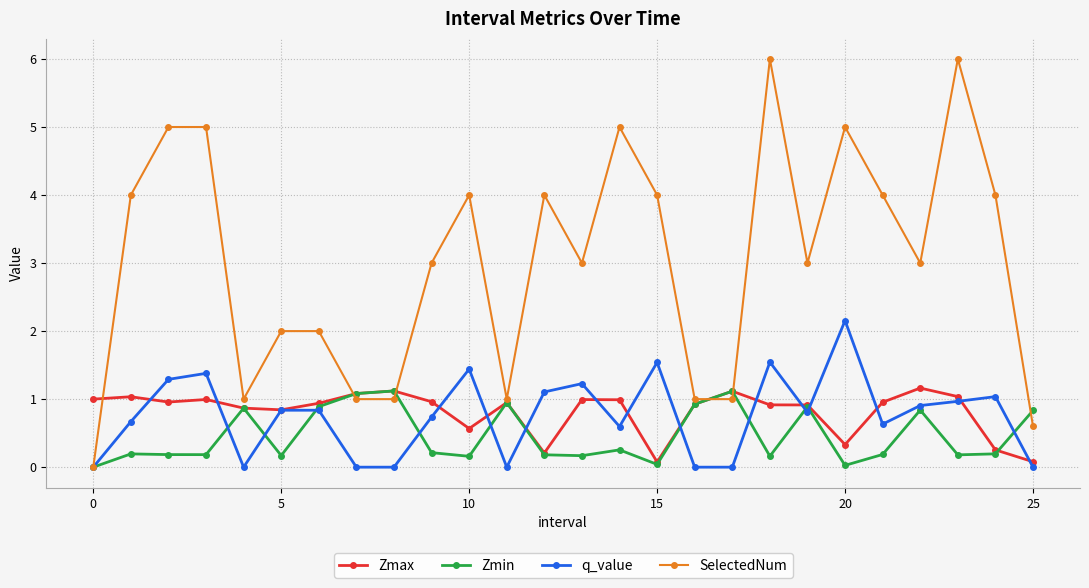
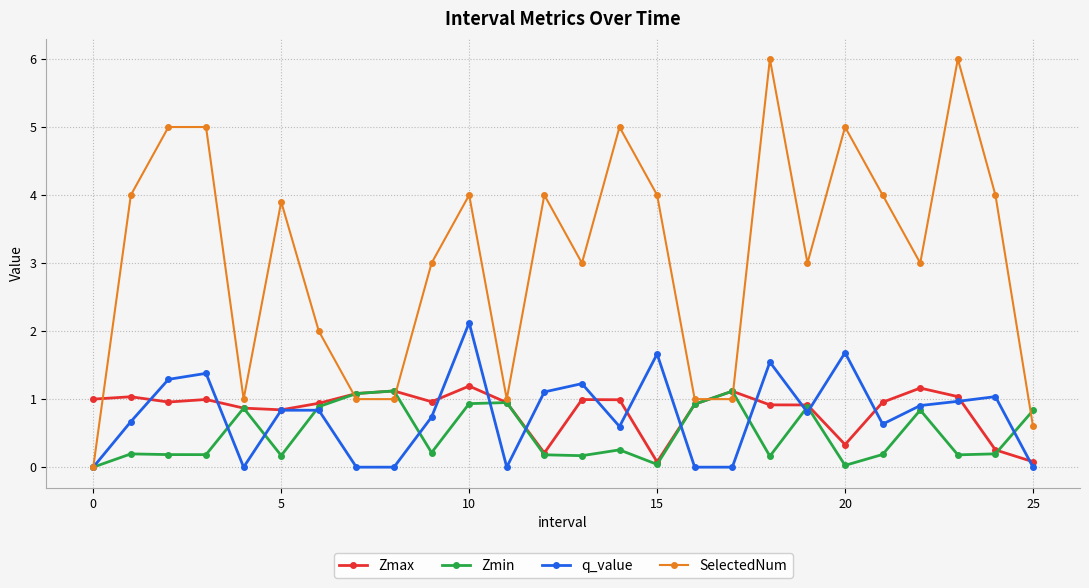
  {
    "Zmax": {
      "0": 1.0,
-     "10": 0.6,
+     "10": 1.2,
      "20": 0.3,
      "25": 0.1
    },
    "Zmin": {
      "5": 0.2,
-     "10": 0.2,
+     "10": 0.9,
      "20": 0.0,
      "25": 0.8
    },
    "q_value": {
-     "10": 1.4,
-     "15": 1.5,
-     "20": 2.2,
+     "10": 2.1,
+     "15": 1.7,
+     "20": 1.7,
      "25": 0.0
    },
    "SelectedNum": {
-     "5": 2.0,
+     "5": 3.9,
      "10": 4.0,
      "15": 4.0,
      "20": 5.0,
      "25": 0.6
    }
  }
